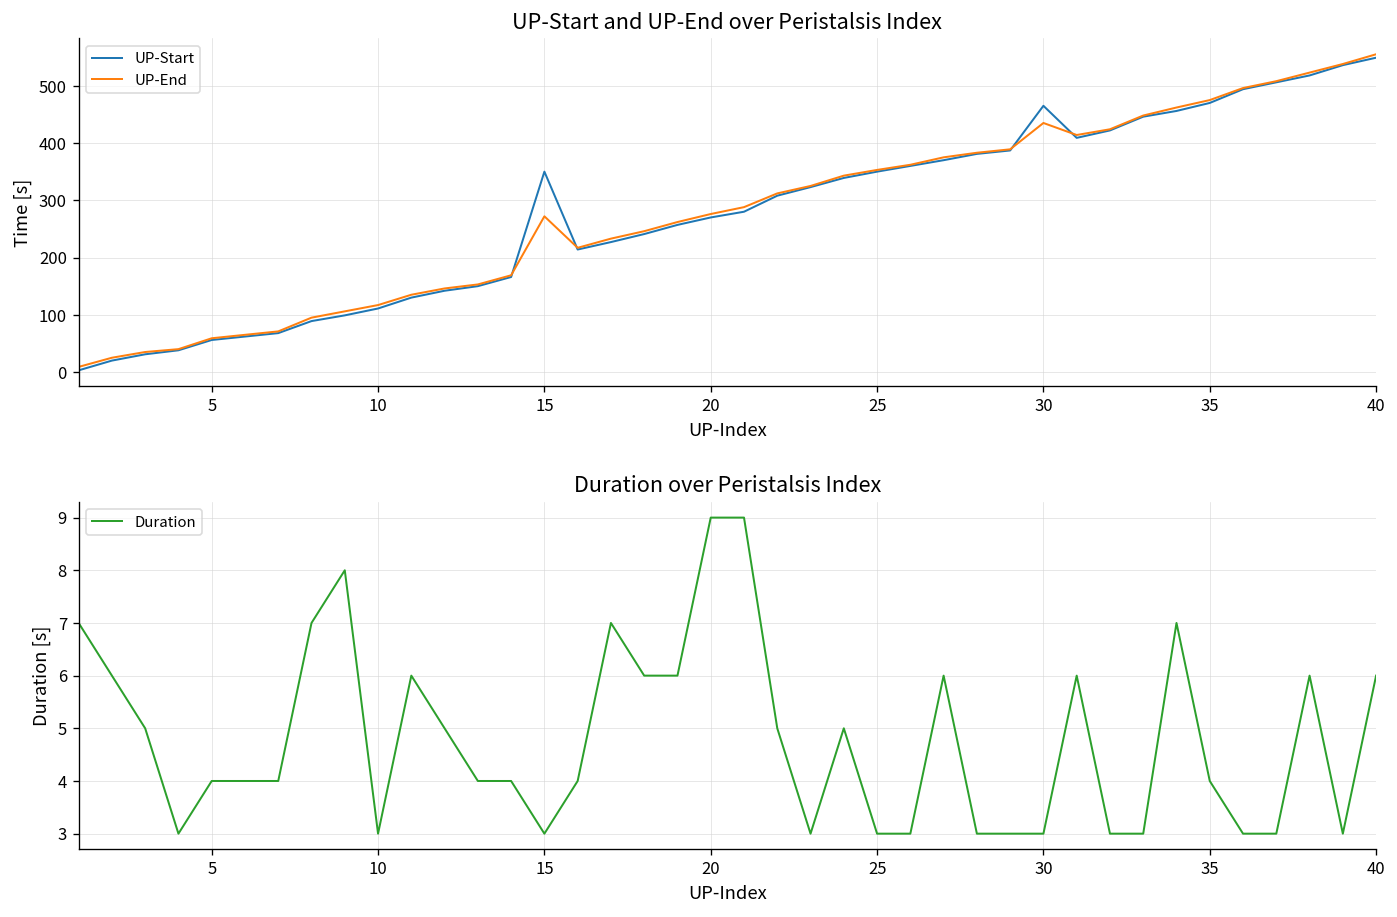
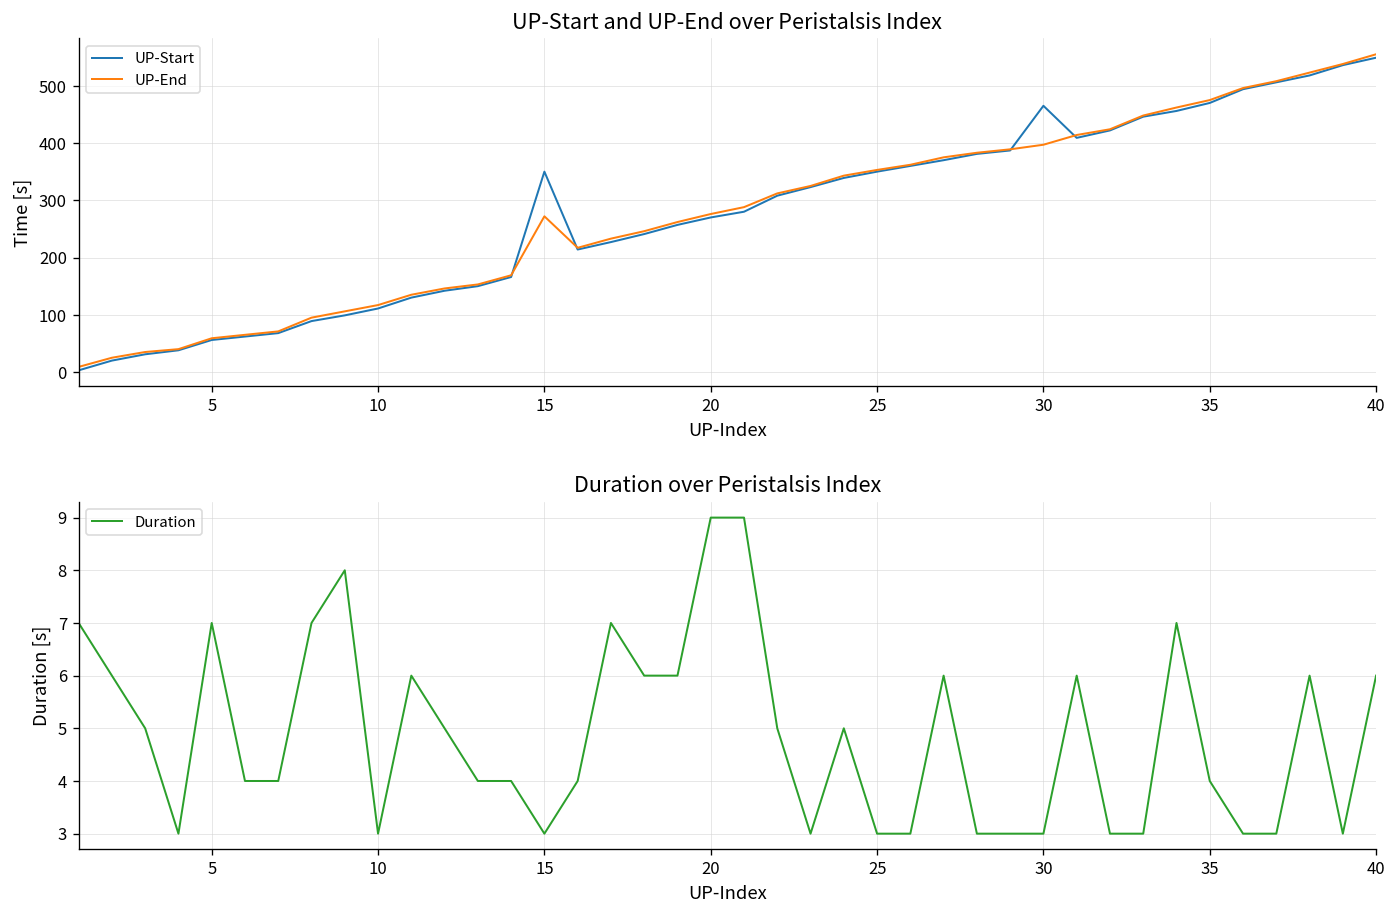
  {
    "UP-Start and UP-End over Peristalsis Index": {
      "UP-Start": {
        "10": 110,
        "15": 350,
        "20": 270,
        "30": 470,
        "40": 550
      },
      "UP-End": {
        "10": 120,
        "15": 270,
        "20": 280,
-       "30": 440,
+       "30": 400,
        "40": 560
      }
    },
    "Duration over Peristalsis Index": {
-     "5": 4,
+     "5": 7,
      "10": 3,
      "15": 3,
      "20": 9,
      "25": 3,
      "30": 3,
      "35": 4,
      "40": 6
    }
  }
